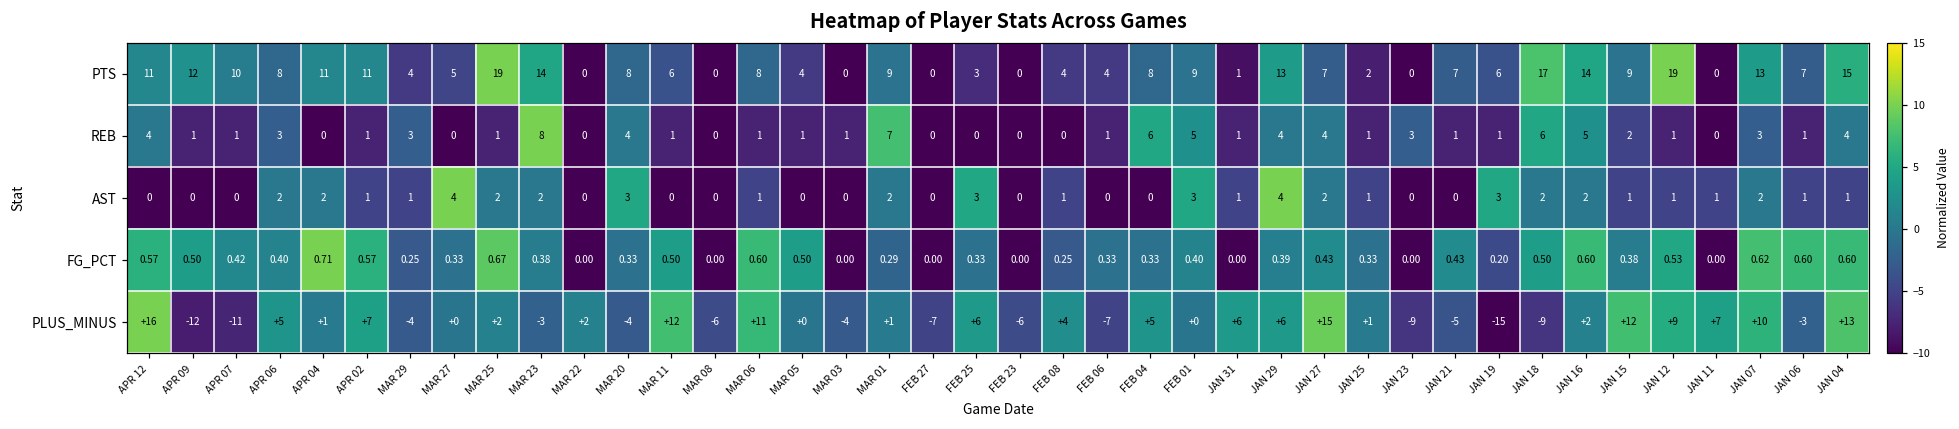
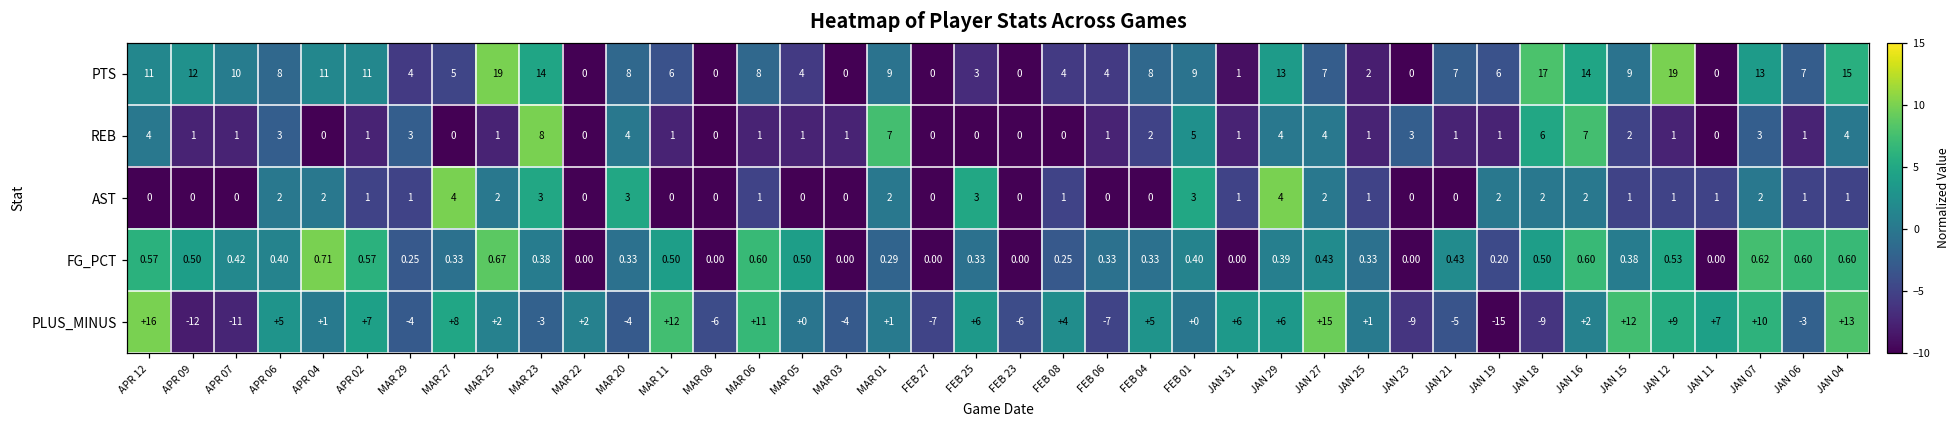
  {
    "PTS": {
      "APR 12": "11",
      "APR 09": "12",
      "APR 07": "10",
      "APR 06": "8",
      "APR 04": "11",
      "APR 02": "11",
      "MAR 29": "4",
      "MAR 27": "5",
      "MAR 25": "19",
      "MAR 23": "14",
      "MAR 22": "0",
      "MAR 20": "8",
      "MAR 11": "6",
      "MAR 08": "0",
      "MAR 06": "8",
      "MAR 05": "4",
      "MAR 03": "0",
      "MAR 01": "9",
      "FEB 27": "0",
      "FEB 25": "3",
      "FEB 23": "0",
      "FEB 08": "4",
      "FEB 06": "4",
      "FEB 04": "8",
      "FEB 01": "9",
      "JAN 31": "1",
      "JAN 29": "13",
      "JAN 27": "7",
      "JAN 25": "2",
      "JAN 23": "0",
      "JAN 21": "7",
      "JAN 19": "6",
      "JAN 18": "17",
      "JAN 16": "14",
      "JAN 15": "9",
      "JAN 12": "19",
      "JAN 11": "0",
      "JAN 07": "13",
      "JAN 06": "7",
      "JAN 04": "15"
    },
    "REB": {
      "APR 12": "4",
      "APR 09": "1",
      "APR 07": "1",
      "APR 06": "3",
      "APR 04": "0",
      "APR 02": "1",
      "MAR 29": "3",
      "MAR 27": "0",
      "MAR 25": "1",
      "MAR 23": "8",
      "MAR 22": "0",
      "MAR 20": "4",
      "MAR 11": "1",
      "MAR 08": "0",
      "MAR 06": "1",
      "MAR 05": "1",
      "MAR 03": "1",
      "MAR 01": "7",
      "FEB 27": "0",
      "FEB 25": "0",
      "FEB 23": "0",
      "FEB 08": "0",
      "FEB 06": "1",
-     "FEB 04": "6",
+     "FEB 04": "2",
      "FEB 01": "5",
      "JAN 31": "1",
      "JAN 29": "4",
      "JAN 27": "4",
      "JAN 25": "1",
      "JAN 23": "3",
      "JAN 21": "1",
      "JAN 19": "1",
      "JAN 18": "6",
-     "JAN 16": "5",
+     "JAN 16": "7",
      "JAN 15": "2",
      "JAN 12": "1",
      "JAN 11": "0",
      "JAN 07": "3",
      "JAN 06": "1",
      "JAN 04": "4"
    },
    "AST": {
      "APR 12": "0",
      "APR 09": "0",
      "APR 07": "0",
      "APR 06": "2",
      "APR 04": "2",
      "APR 02": "1",
      "MAR 29": "1",
      "MAR 27": "4",
      "MAR 25": "2",
-     "MAR 23": "2",
+     "MAR 23": "3",
      "MAR 22": "0",
      "MAR 20": "3",
      "MAR 11": "0",
      "MAR 08": "0",
      "MAR 06": "1",
      "MAR 05": "0",
      "MAR 03": "0",
      "MAR 01": "2",
      "FEB 27": "0",
      "FEB 25": "3",
      "FEB 23": "0",
      "FEB 08": "1",
      "FEB 06": "0",
      "FEB 04": "0",
      "FEB 01": "3",
      "JAN 31": "1",
      "JAN 29": "4",
      "JAN 27": "2",
      "JAN 25": "1",
      "JAN 23": "0",
      "JAN 21": "0",
-     "JAN 19": "3",
+     "JAN 19": "2",
      "JAN 18": "2",
      "JAN 16": "2",
      "JAN 15": "1",
      "JAN 12": "1",
      "JAN 11": "1",
      "JAN 07": "2",
      "JAN 06": "1",
      "JAN 04": "1"
    },
    "FG_PCT": {
      "APR 12": "0.57",
      "APR 09": "0.50",
      "APR 07": "0.42",
      "APR 06": "0.40",
      "APR 04": "0.71",
      "APR 02": "0.57",
      "MAR 29": "0.25",
      "MAR 27": "0.33",
      "MAR 25": "0.67",
      "MAR 23": "0.38",
      "MAR 22": "0.00",
      "MAR 20": "0.33",
      "MAR 11": "0.50",
      "MAR 08": "0.00",
      "MAR 06": "0.60",
      "MAR 05": "0.50",
      "MAR 03": "0.00",
      "MAR 01": "0.29",
      "FEB 27": "0.00",
      "FEB 25": "0.33",
      "FEB 23": "0.00",
      "FEB 08": "0.25",
      "FEB 06": "0.33",
      "FEB 04": "0.33",
      "FEB 01": "0.40",
      "JAN 31": "0.00",
      "JAN 29": "0.39",
      "JAN 27": "0.43",
      "JAN 25": "0.33",
      "JAN 23": "0.00",
      "JAN 21": "0.43",
      "JAN 19": "0.20",
      "JAN 18": "0.50",
      "JAN 16": "0.60",
      "JAN 15": "0.38",
      "JAN 12": "0.53",
      "JAN 11": "0.00",
      "JAN 07": "0.62",
      "JAN 06": "0.60",
      "JAN 04": "0.60"
    },
    "PLUS_MINUS": {
      "APR 12": "+16",
      "APR 09": "-12",
      "APR 07": "-11",
      "APR 06": "+5",
      "APR 04": "+1",
      "APR 02": "+7",
      "MAR 29": "-4",
-     "MAR 27": "+0",
+     "MAR 27": "+8",
      "MAR 25": "+2",
      "MAR 23": "-3",
      "MAR 22": "+2",
      "MAR 20": "-4",
      "MAR 11": "+12",
      "MAR 08": "-6",
      "MAR 06": "+11",
      "MAR 05": "+0",
      "MAR 03": "-4",
      "MAR 01": "+1",
      "FEB 27": "-7",
      "FEB 25": "+6",
      "FEB 23": "-6",
      "FEB 08": "+4",
      "FEB 06": "-7",
      "FEB 04": "+5",
      "FEB 01": "+0",
      "JAN 31": "+6",
      "JAN 29": "+6",
      "JAN 27": "+15",
      "JAN 25": "+1",
      "JAN 23": "-9",
      "JAN 21": "-5",
      "JAN 19": "-15",
      "JAN 18": "-9",
      "JAN 16": "+2",
      "JAN 15": "+12",
      "JAN 12": "+9",
      "JAN 11": "+7",
      "JAN 07": "+10",
      "JAN 06": "-3",
      "JAN 04": "+13"
    }
  }
